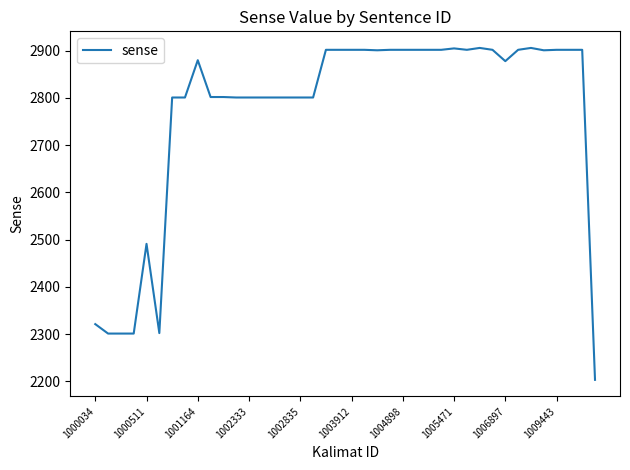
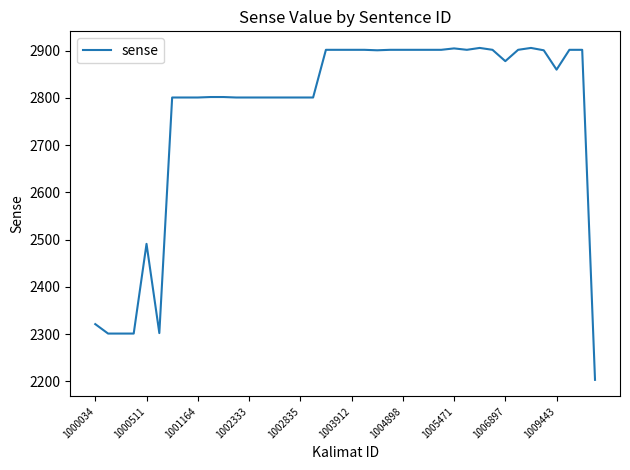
  {
    "1000034": 2320,
    "1000511": 2490,
-   "1001164": 2880,
+   "1001164": 2800,
    "1002333": 2800,
    "1002835": 2800,
    "1003912": 2900,
    "1004898": 2900,
    "1005471": 2910,
    "1006897": 2880,
-   "1009443": 2900
+   "1009443": 2860
  }
